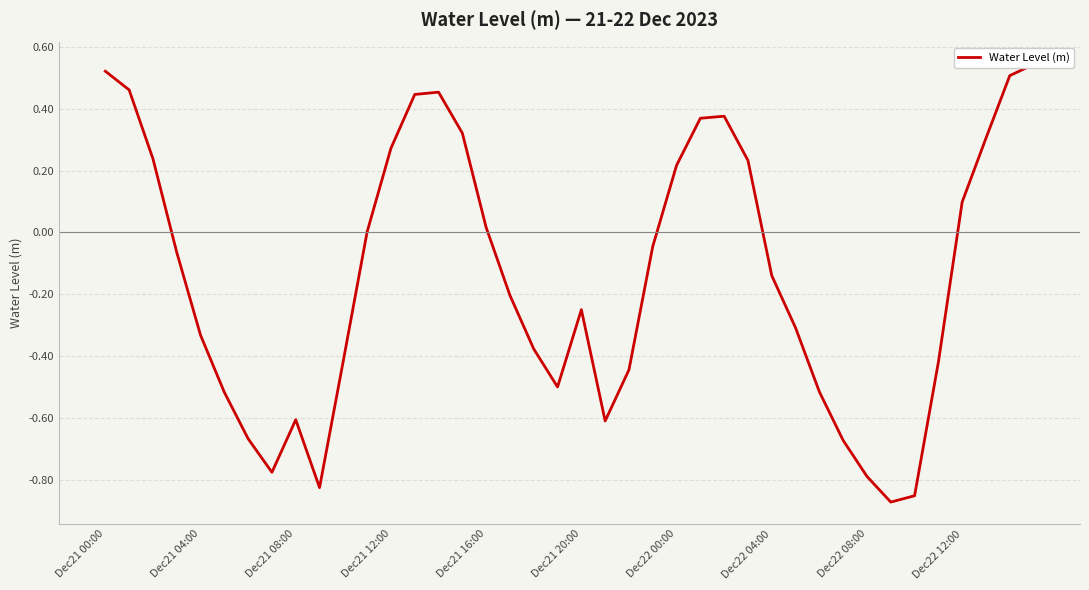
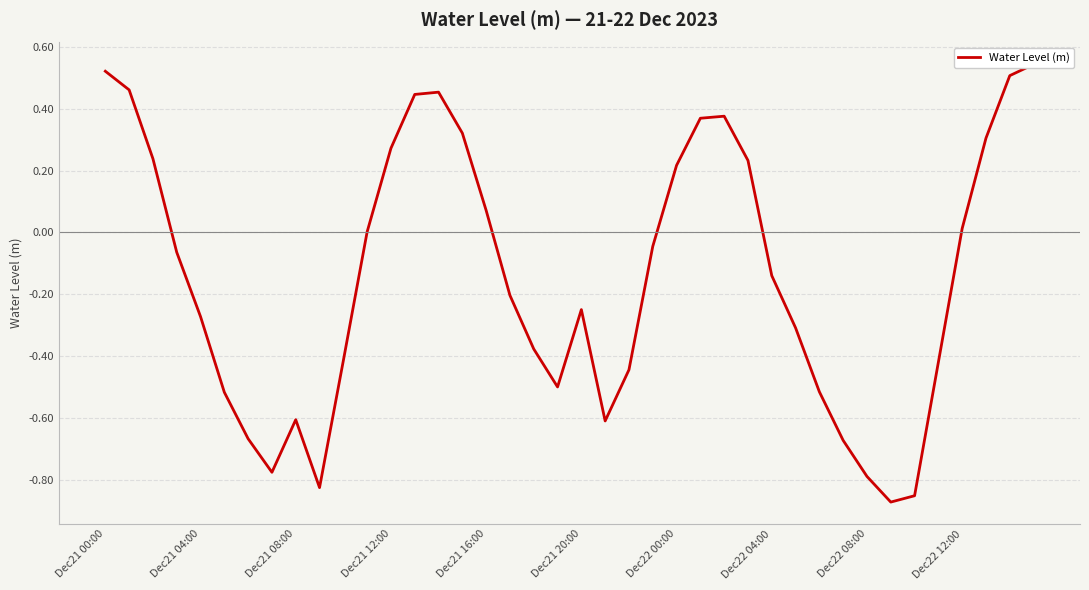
  {
    "Dec21 00:00": 0.52,
-   "Dec21 04:00": -0.33,
+   "Dec21 04:00": -0.27,
    "Dec21 08:00": -0.60,
    "Dec21 12:00": 0.27,
-   "Dec21 16:00": 0.02,
+   "Dec21 16:00": 0.07,
    "Dec21 20:00": -0.25,
    "Dec22 00:00": 0.22,
    "Dec22 04:00": -0.14,
    "Dec22 08:00": -0.79,
-   "Dec22 12:00": 0.10
+   "Dec22 12:00": 0.01
  }
